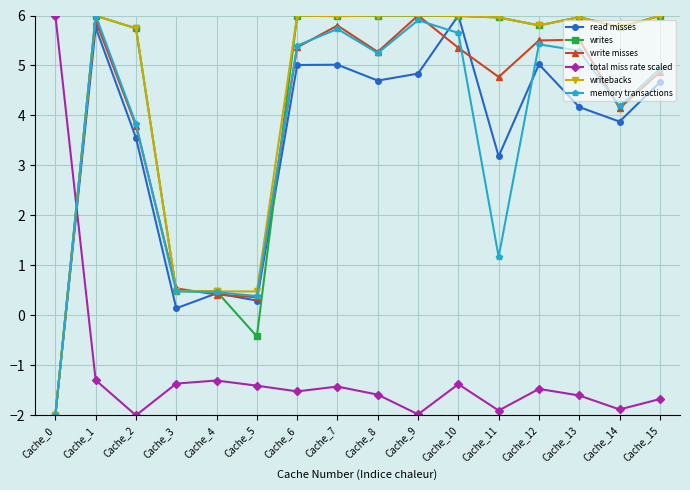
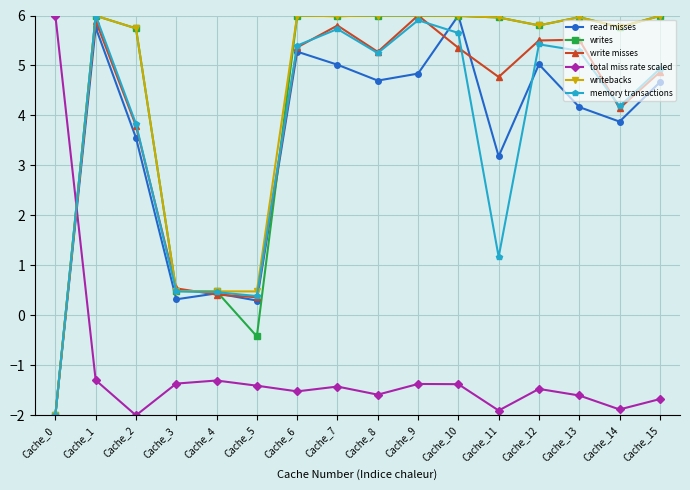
  {
    "read misses": {
      "Cache_1": 5.8,
      "Cache_2": 3.6,
-     "Cache_3": 0.1,
+     "Cache_3": 0.3,
      "Cache_5": 0.3,
-     "Cache_6": 5.0,
+     "Cache_6": 5.3,
      "Cache_7": 5.0,
      "Cache_8": 4.7,
      "Cache_9": 4.8,
      "Cache_11": 3.2,
      "Cache_12": 5.0,
      "Cache_13": 4.2,
      "Cache_14": 3.9
    },
    "writes": {
      "Cache_5": -0.4
    },
    "write misses": {
      "Cache_1": 5.9,
      "Cache_3": 0.5,
      "Cache_7": 5.8,
      "Cache_10": 5.4,
      "Cache_11": 4.8,
      "Cache_12": 5.5
    },
    "total miss rate scaled": {
      "Cache_0": 6.0,
      "Cache_1": -1.3,
      "Cache_2": -2.0,
      "Cache_3": -1.4,
      "Cache_4": -1.3,
      "Cache_5": -1.4,
      "Cache_6": -1.5,
      "Cache_7": -1.4,
      "Cache_8": -1.6,
-     "Cache_9": -2.0,
+     "Cache_9": -1.4,
      "Cache_10": -1.4,
      "Cache_11": -1.9,
      "Cache_12": -1.5,
      "Cache_13": -1.6,
      "Cache_14": -1.9,
      "Cache_15": -1.7
    },
    "writebacks": {
      "Cache_5": 0.5
    },
    "memory transactions": {
      "Cache_7": 5.7,
      "Cache_9": 5.9,
      "Cache_10": 5.7,
      "Cache_11": 1.2,
      "Cache_12": 5.4
    }
  }
